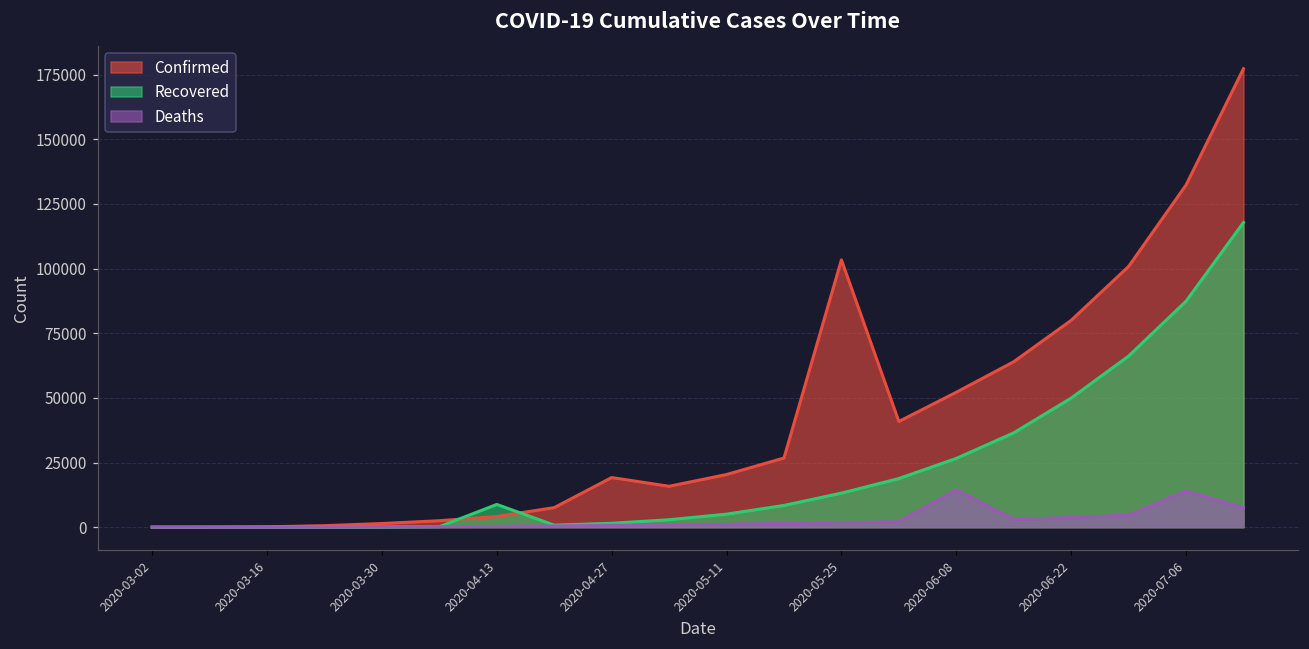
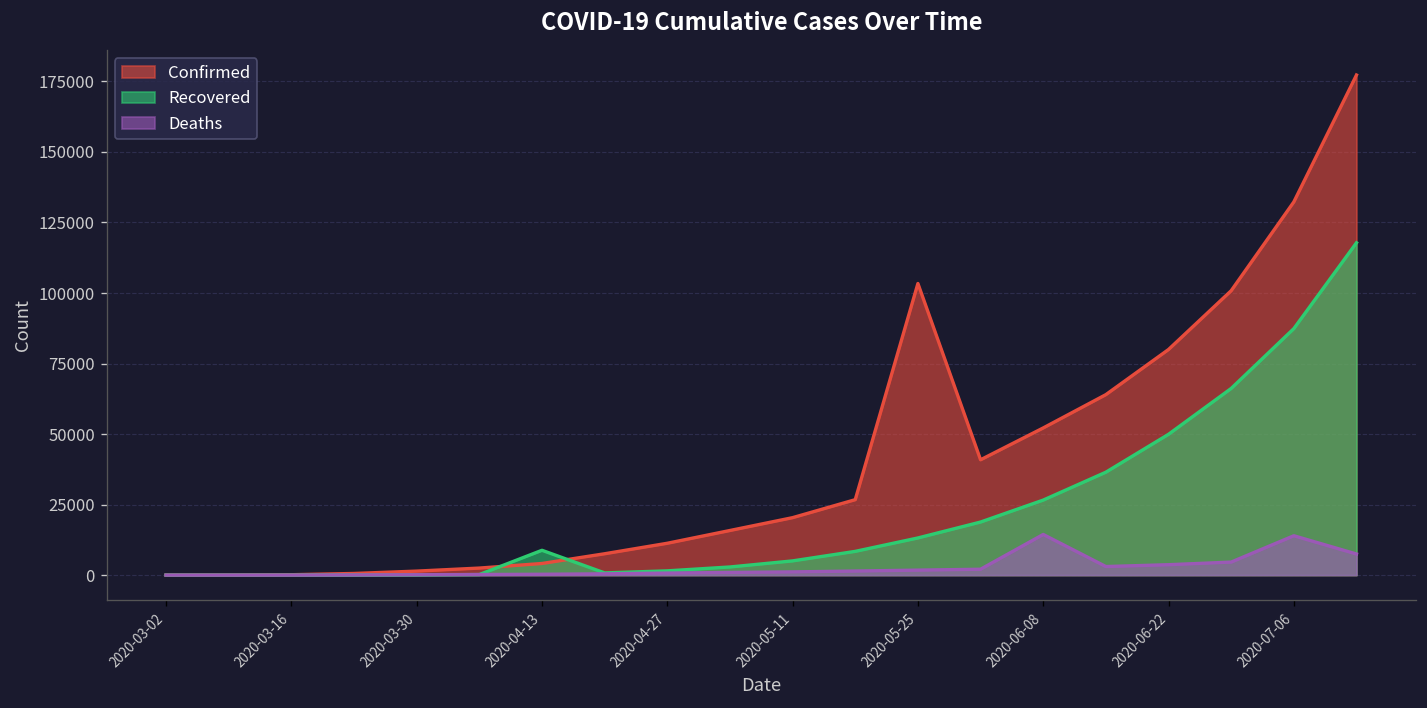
  {
    "Confirmed": {
      "2020-03-30": 1000,
      "2020-04-13": 4000,
-     "2020-04-27": 19000,
+     "2020-04-27": 11000,
      "2020-05-11": 20000,
      "2020-05-25": 103000,
      "2020-06-08": 52000,
      "2020-06-22": 80000,
      "2020-07-06": 132000
    },
    "Recovered": {
      "2020-04-13": 9000,
      "2020-05-11": 5000,
      "2020-05-25": 13000,
      "2020-06-08": 27000,
      "2020-06-22": 50000,
      "2020-07-06": 87000
    },
    "Deaths": {
      "2020-04-13": 0,
      "2020-05-11": 1000,
      "2020-05-25": 2000,
      "2020-06-08": 14000,
      "2020-06-22": 4000,
      "2020-07-06": 14000
    }
  }
